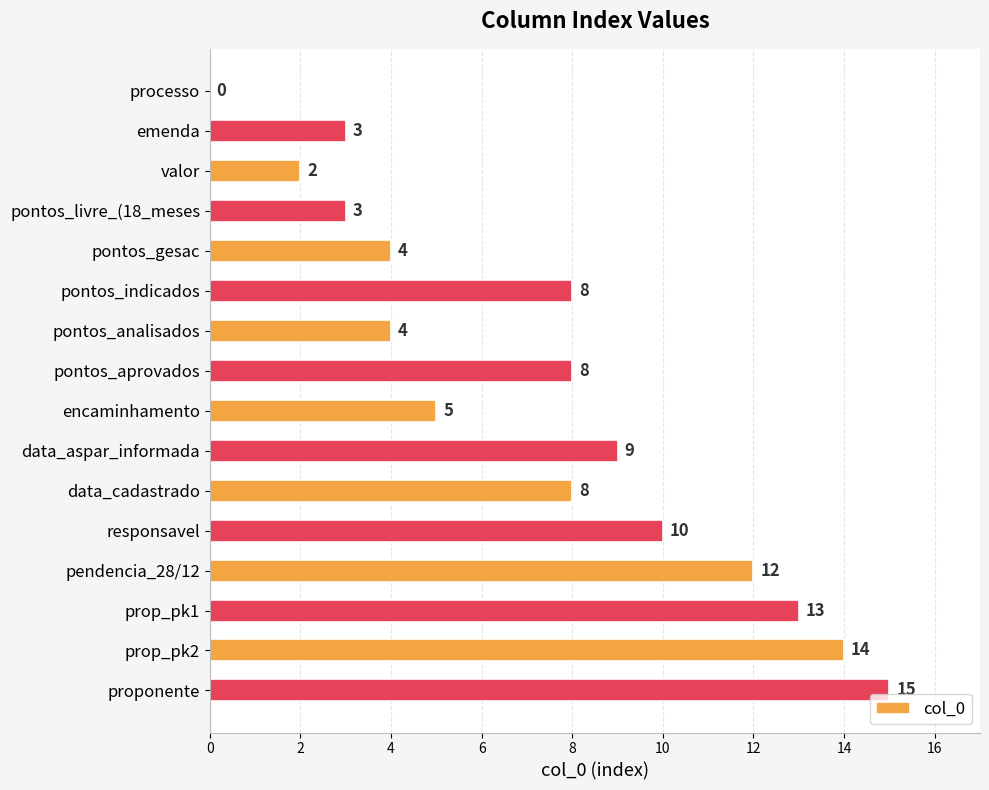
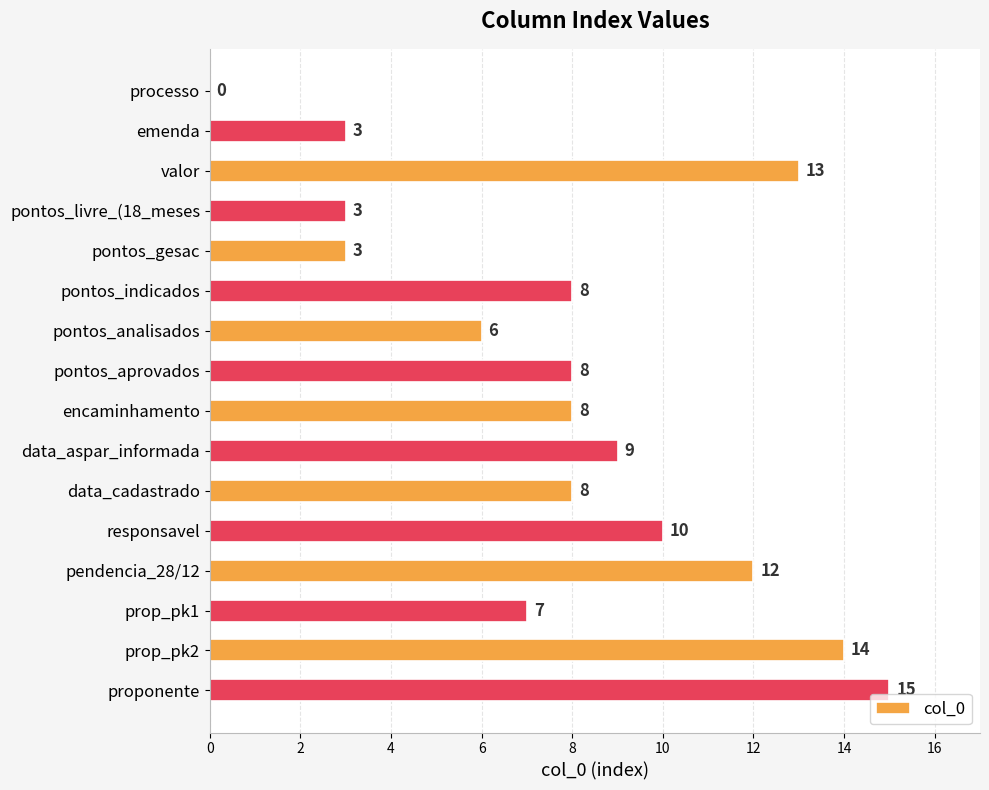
  {
    "processo": 0,
    "emenda": 3,
-   "valor": 2,
+   "valor": 13,
    "pontos_livre_(18_meses": 3,
-   "pontos_gesac": 4,
+   "pontos_gesac": 3,
    "pontos_indicados": 8,
-   "pontos_analisados": 4,
+   "pontos_analisados": 6,
    "pontos_aprovados": 8,
-   "encaminhamento": 5,
+   "encaminhamento": 8,
    "data_aspar_informada": 9,
    "data_cadastrado": 8,
    "responsavel": 10,
    "pendencia_28/12": 12,
-   "prop_pk1": 13,
+   "prop_pk1": 7,
    "prop_pk2": 14
  }
